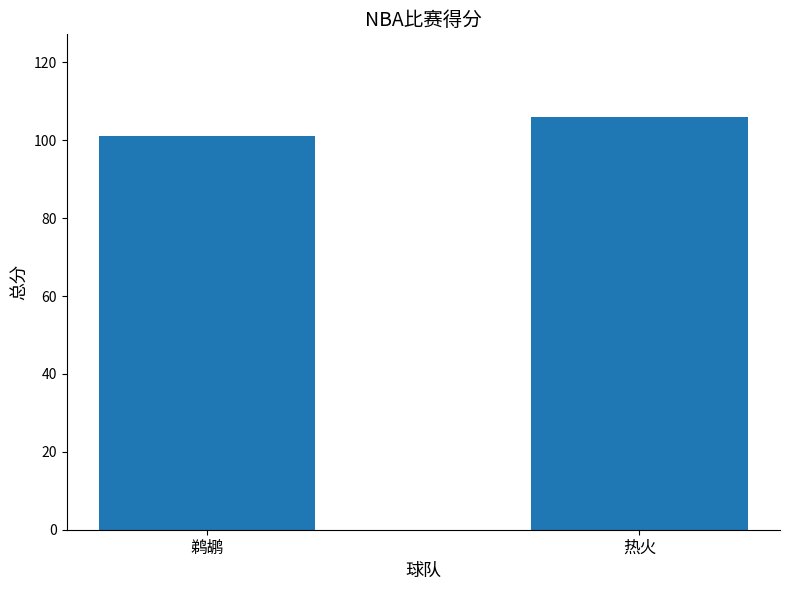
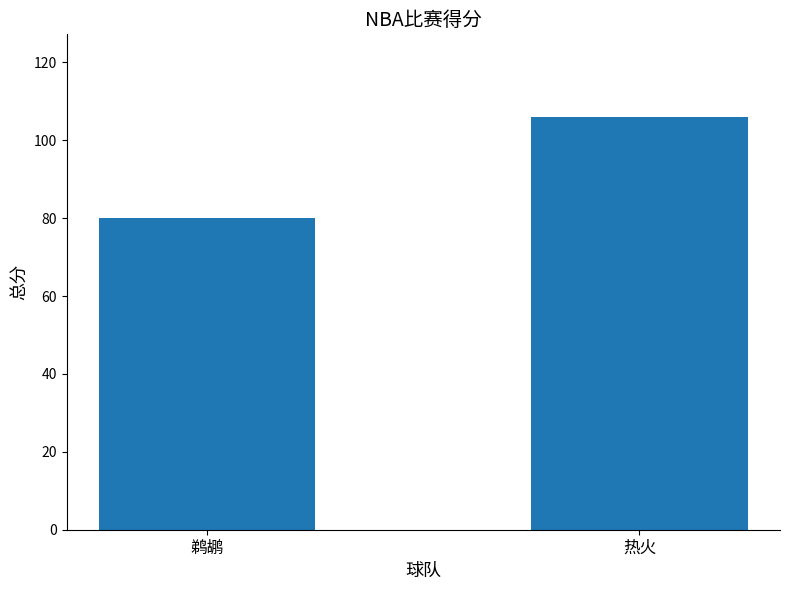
  {
-   "鹈鹕": 101,
+   "鹈鹕": 80,
    "热火": 106
  }
